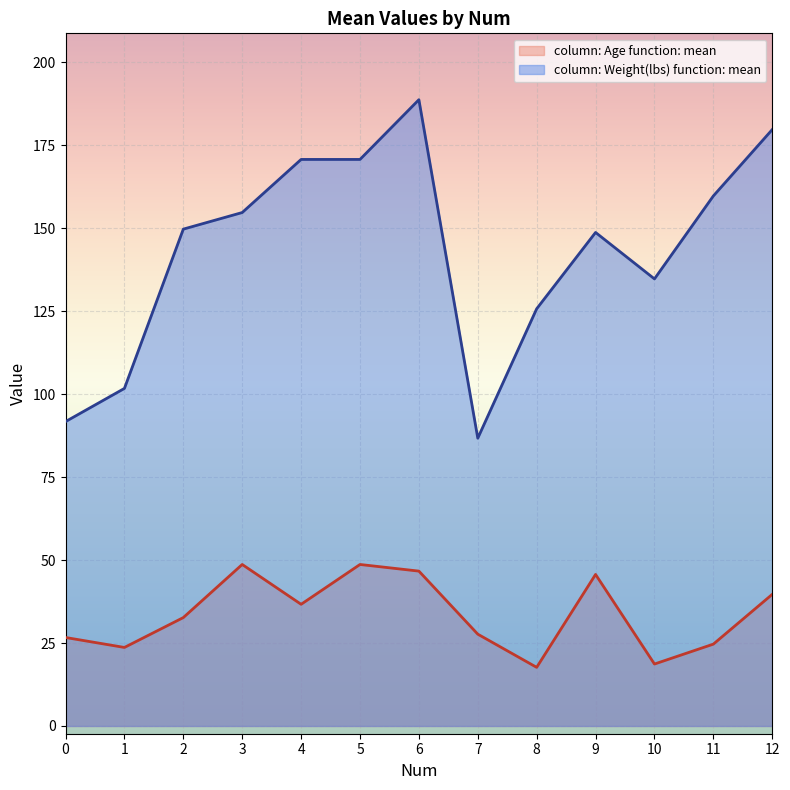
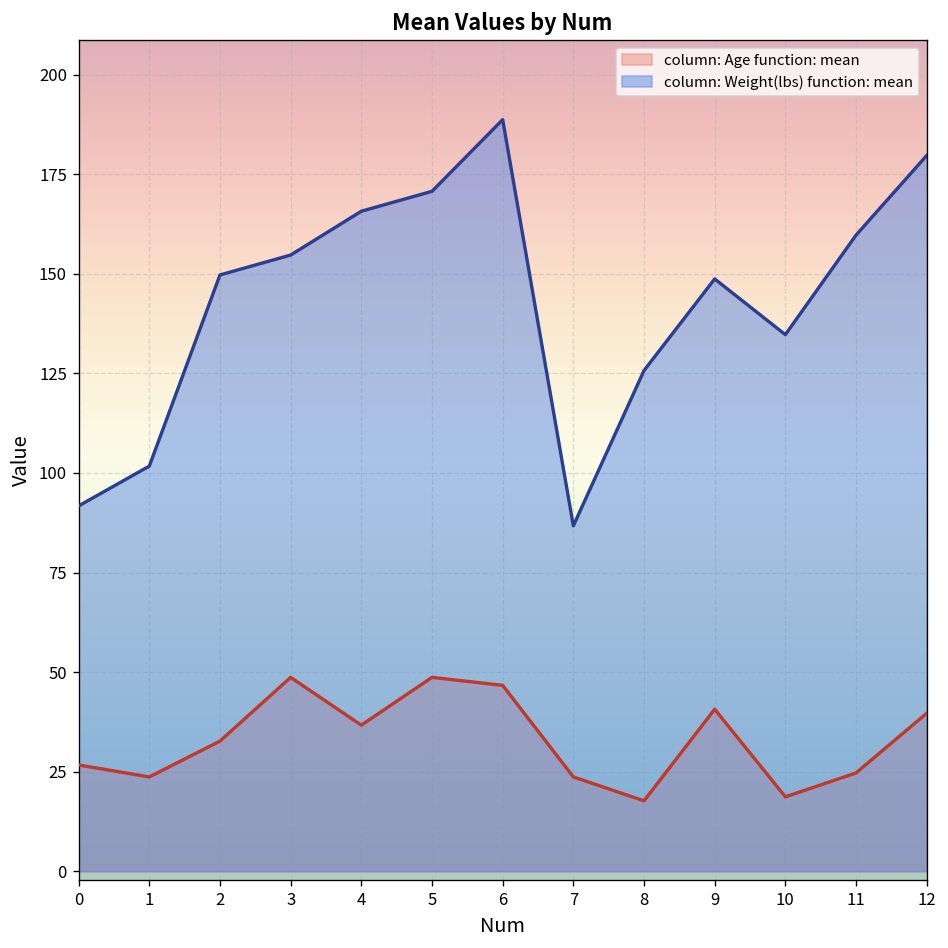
  {
    "column: Age function: mean": {
      "0": 27,
      "1": 24,
      "2": 33,
      "3": 49,
      "4": 37,
      "5": 49,
      "6": 47,
-     "7": 28,
+     "7": 24,
      "8": 18,
-     "9": 46,
+     "9": 41,
      "10": 19,
      "11": 25,
      "12": 40
    },
    "column: Weight(lbs) function: mean": {
      "0": 92,
      "1": 102,
      "2": 150,
      "3": 155,
-     "4": 171,
+     "4": 166,
      "5": 171,
      "6": 189,
      "7": 87,
      "8": 126,
      "9": 149,
      "10": 135,
      "11": 160,
      "12": 180
    }
  }
